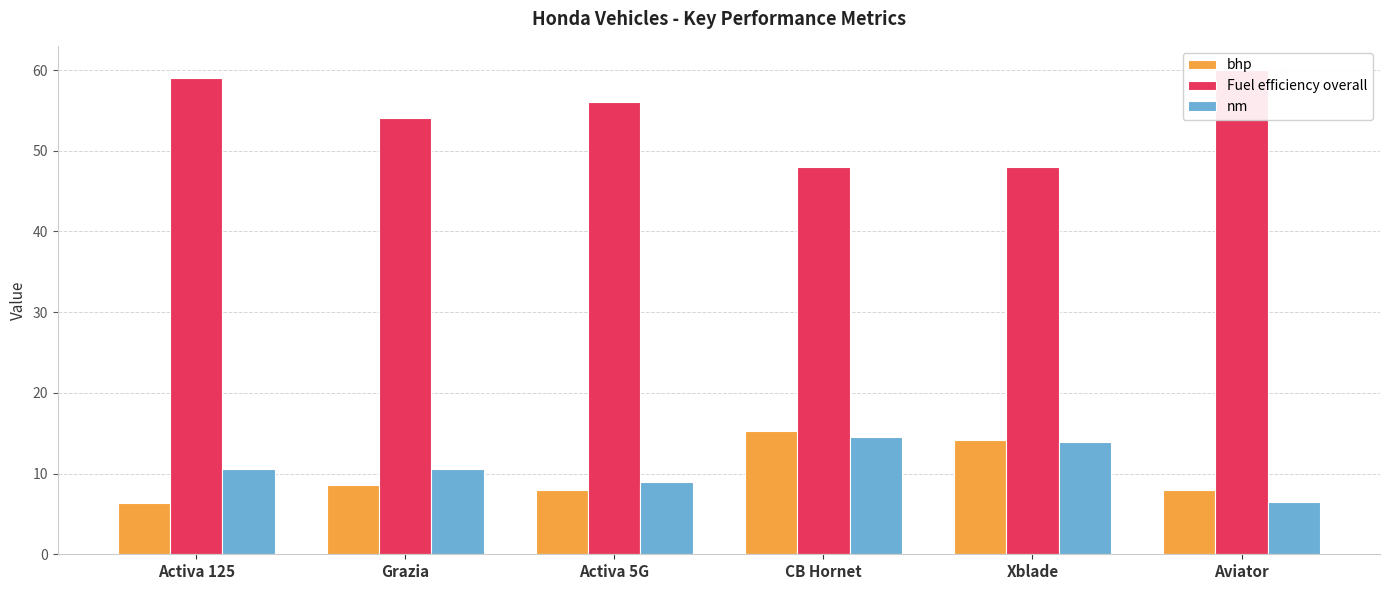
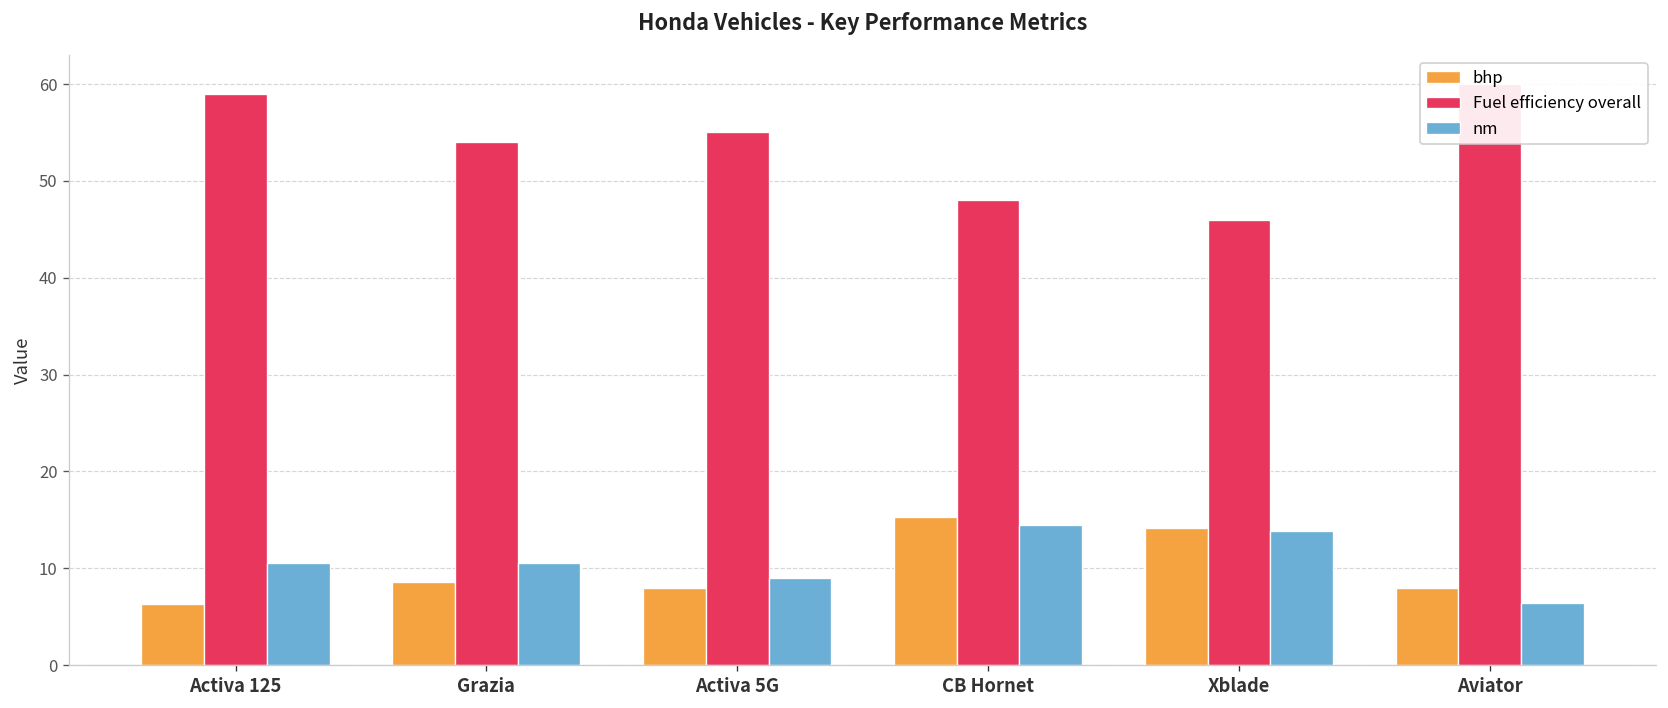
  {
    "bhp": {
      "Activa 125": 6,
      "Grazia": 9,
      "Activa 5G": 8,
      "CB Hornet": 15,
      "Xblade": 14,
      "Aviator": 8
    },
    "Fuel efficiency overall": {
      "Activa 125": 59,
      "Grazia": 54,
-     "Activa 5G": 56,
+     "Activa 5G": 55,
      "CB Hornet": 48,
-     "Xblade": 48
+     "Xblade": 46
    },
    "nm": {
      "Activa 125": 11,
      "Grazia": 11,
      "Activa 5G": 9,
      "CB Hornet": 15,
      "Xblade": 14,
      "Aviator": 6
    }
  }
